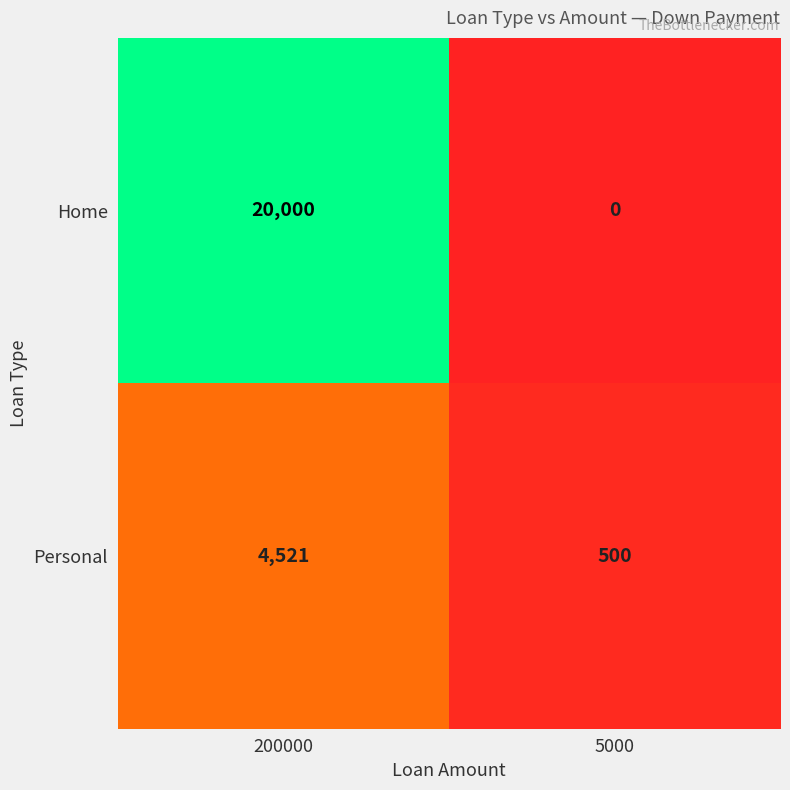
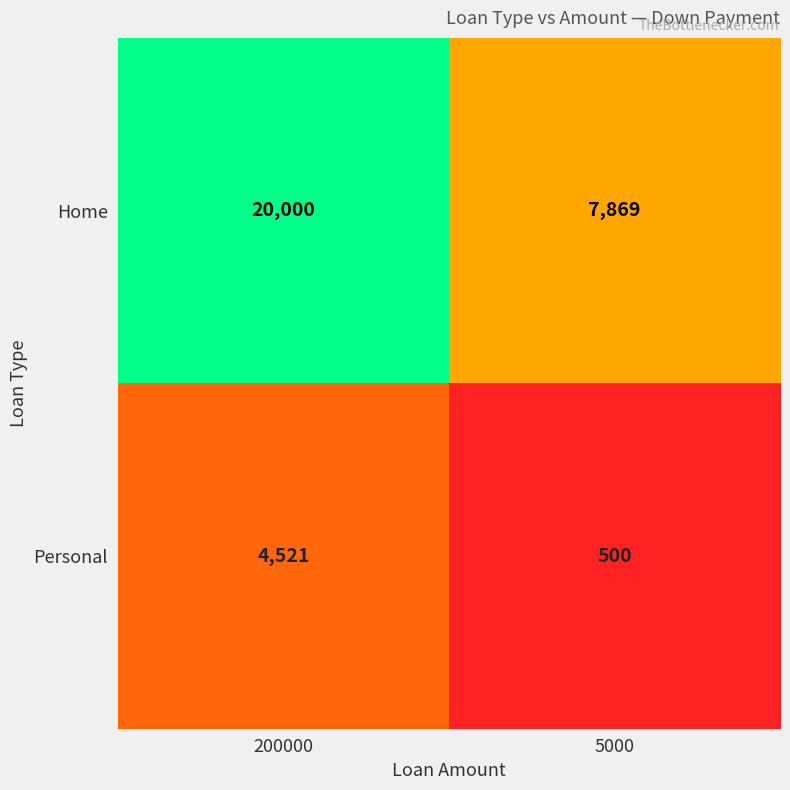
  {
    "Home": {
      "200000": "20,000",
-     "5000": "0"
+     "5000": "7,869"
    },
    "Personal": {
      "200000": "4,521",
      "5000": "500"
    }
  }
